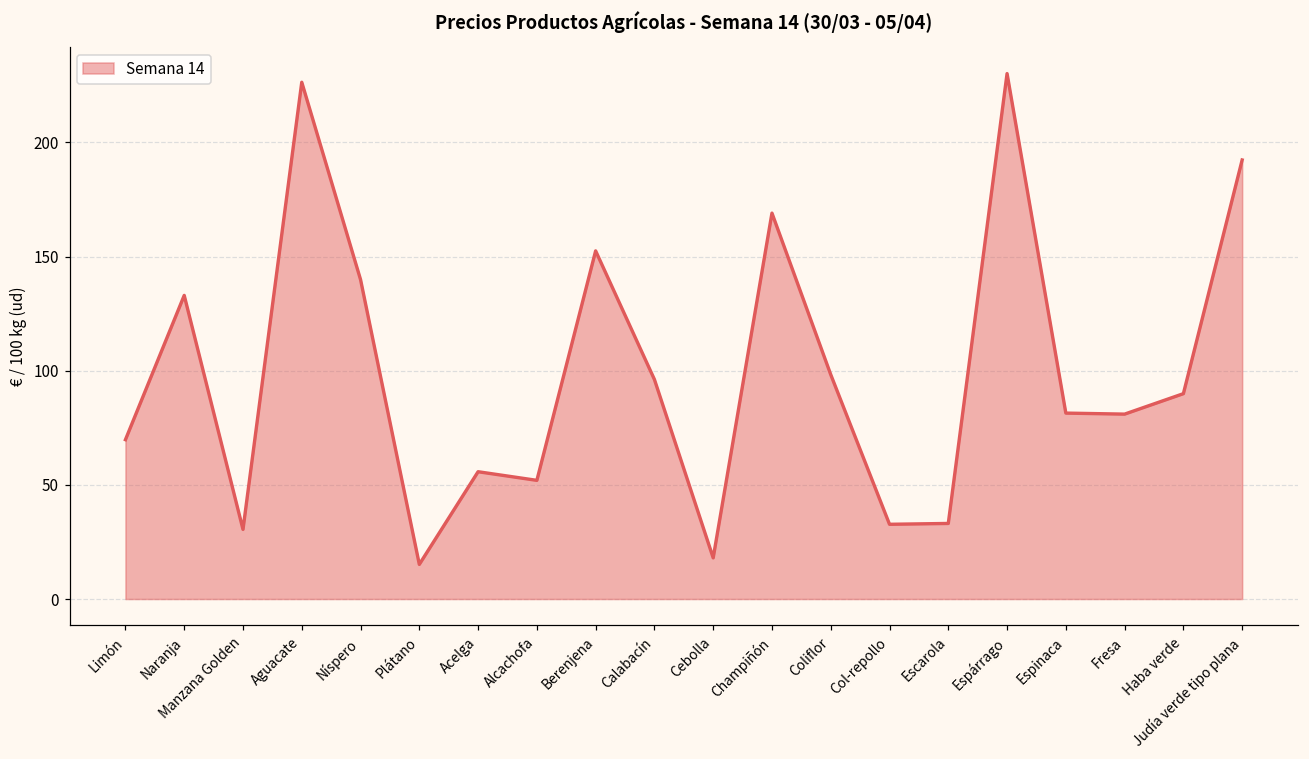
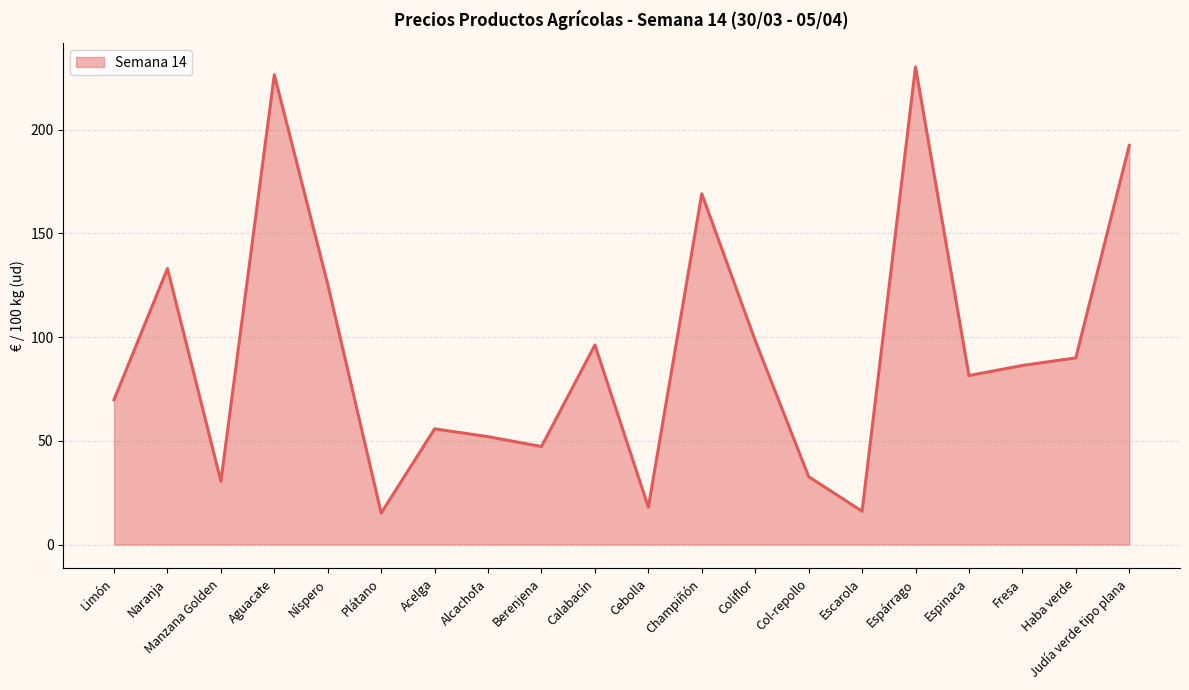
  {
    "Limón": 70,
    "Naranja": 133,
    "Manzana Golden": 31,
    "Aguacate": 226,
-   "Níspero": 140,
+   "Níspero": 125,
    "Plátano": 15,
    "Acelga": 56,
    "Alcachofa": 52,
-   "Berenjena": 153,
+   "Berenjena": 47,
    "Calabacín": 96,
    "Cebolla": 18,
    "Champiñón": 169,
    "Coliflor": 98,
    "Col-repollo": 33,
-   "Escarola": 33,
+   "Escarola": 16,
    "Espárrago": 230,
    "Espinaca": 81,
-   "Fresa": 81,
+   "Fresa": 86,
    "Haba verde": 90,
    "Judía verde tipo plana": 192
  }
